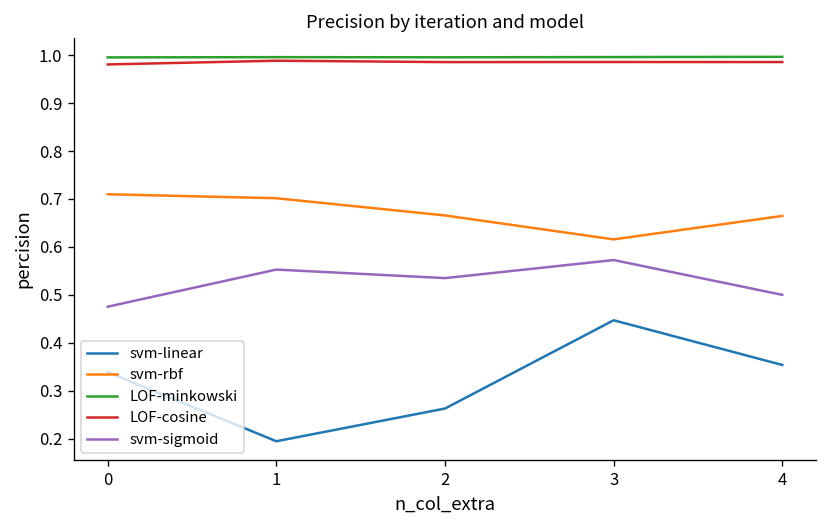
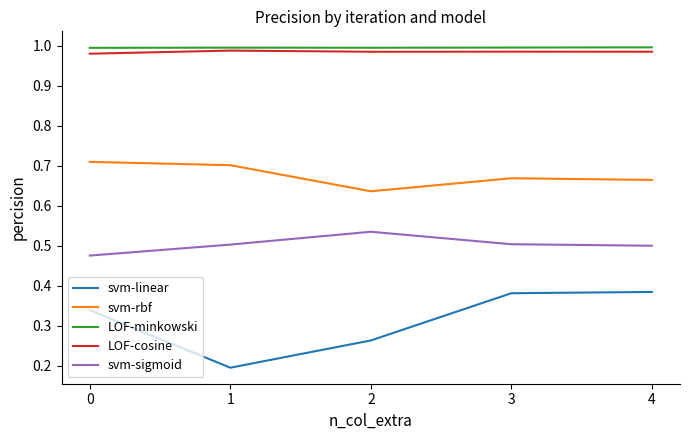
  {
    "svm-linear": {
      "1": 0.19,
      "2": 0.26,
-     "3": 0.45,
-     "4": 0.35
+     "3": 0.38,
+     "4": 0.38
    },
    "svm-rbf": {
      "0": 0.71,
      "1": 0.70,
-     "2": 0.67,
-     "3": 0.62,
+     "2": 0.64,
+     "3": 0.67,
      "4": 0.66
    },
    "LOF-minkowski": {
      "0": 1.00,
      "1": 1.00,
      "2": 1.00,
      "3": 1.00,
      "4": 1.00
    },
    "LOF-cosine": {
      "0": 0.98,
      "1": 0.99,
      "2": 0.99,
      "3": 0.99,
      "4": 0.99
    },
    "svm-sigmoid": {
      "0": 0.48,
-     "1": 0.55,
+     "1": 0.50,
      "2": 0.54,
-     "3": 0.57,
+     "3": 0.50,
      "4": 0.50
    }
  }
